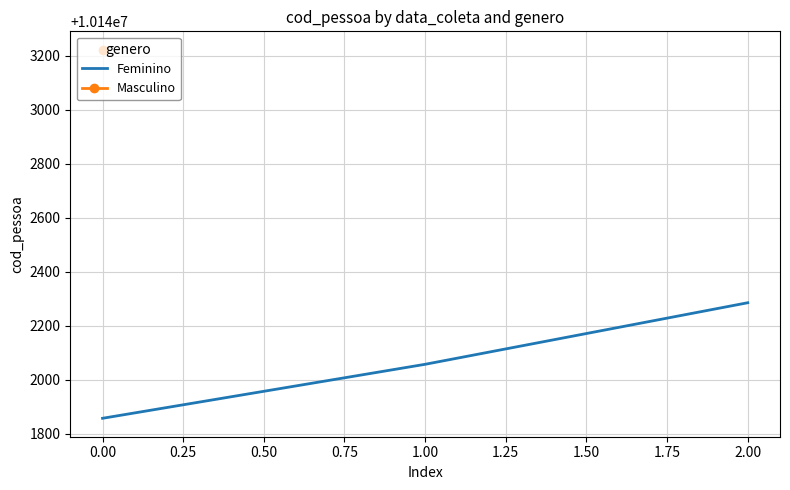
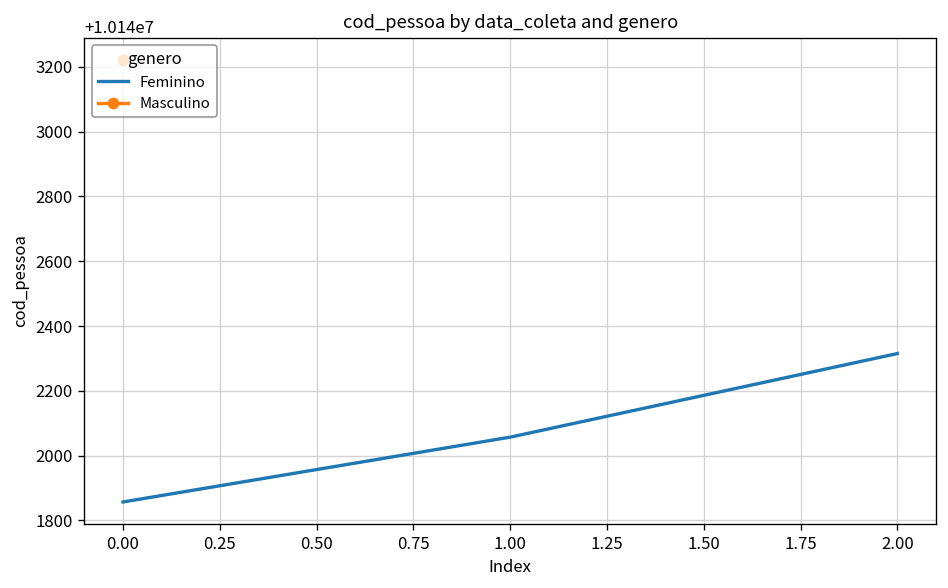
  {
    "Feminino": {
      "0.00": 10141860,
      "1.00": 10142060,
-     "2.00": 10142290
+     "2.00": 10142320
    }
  }
